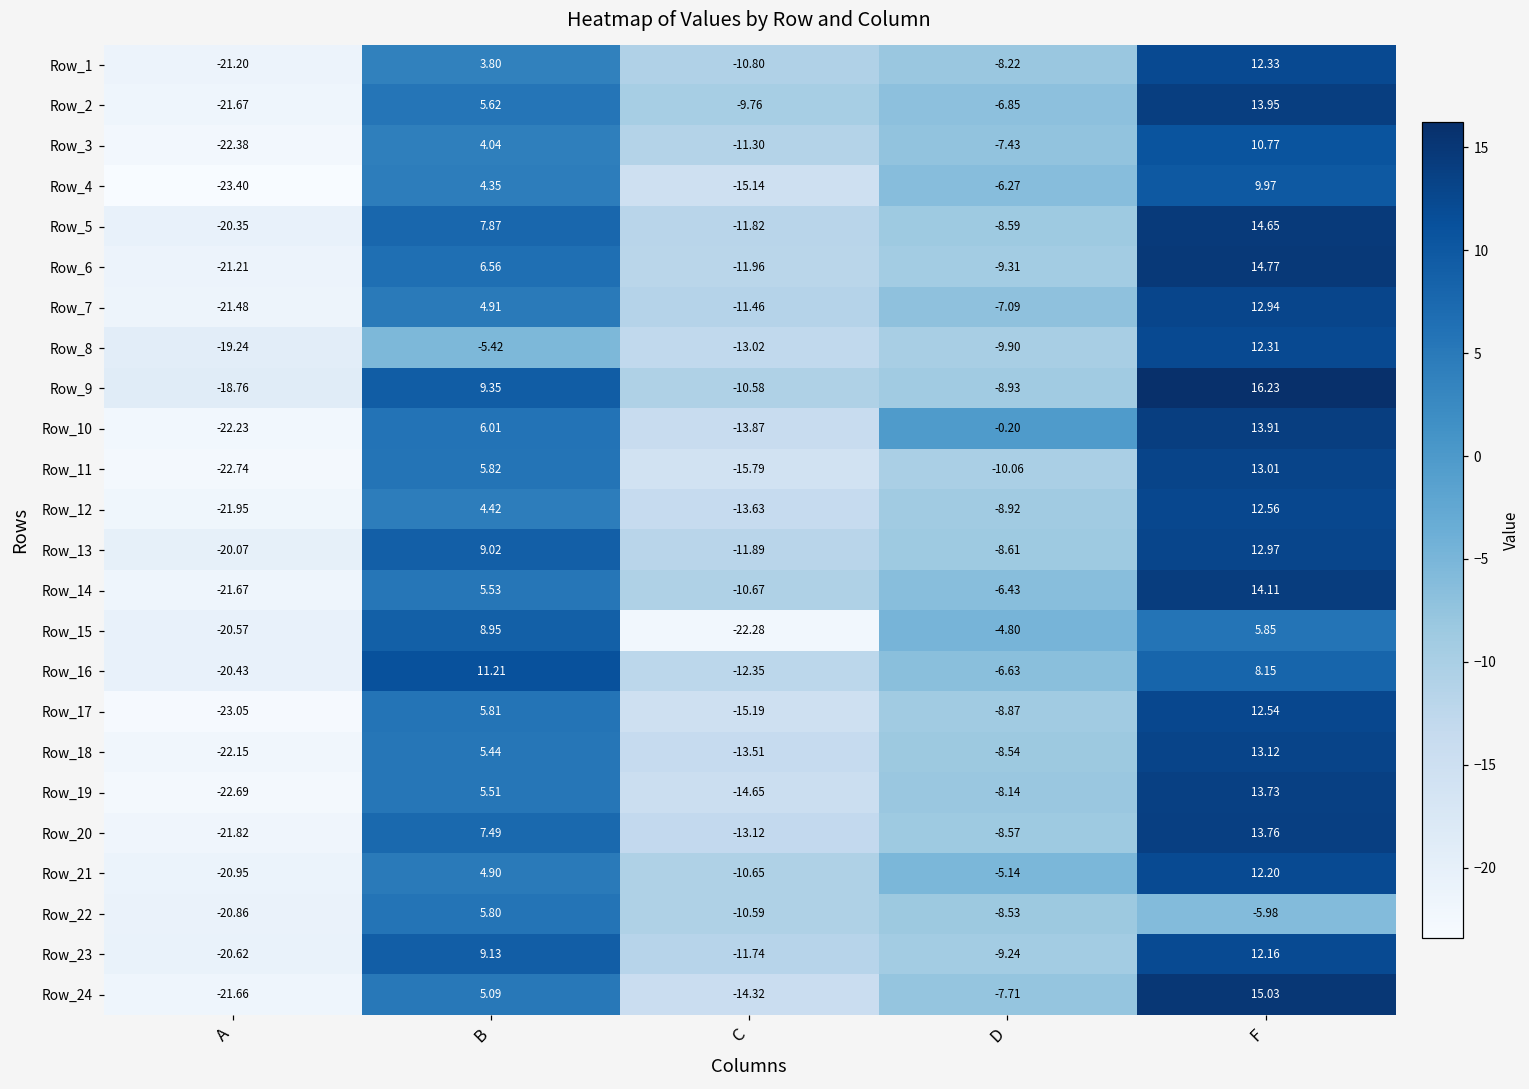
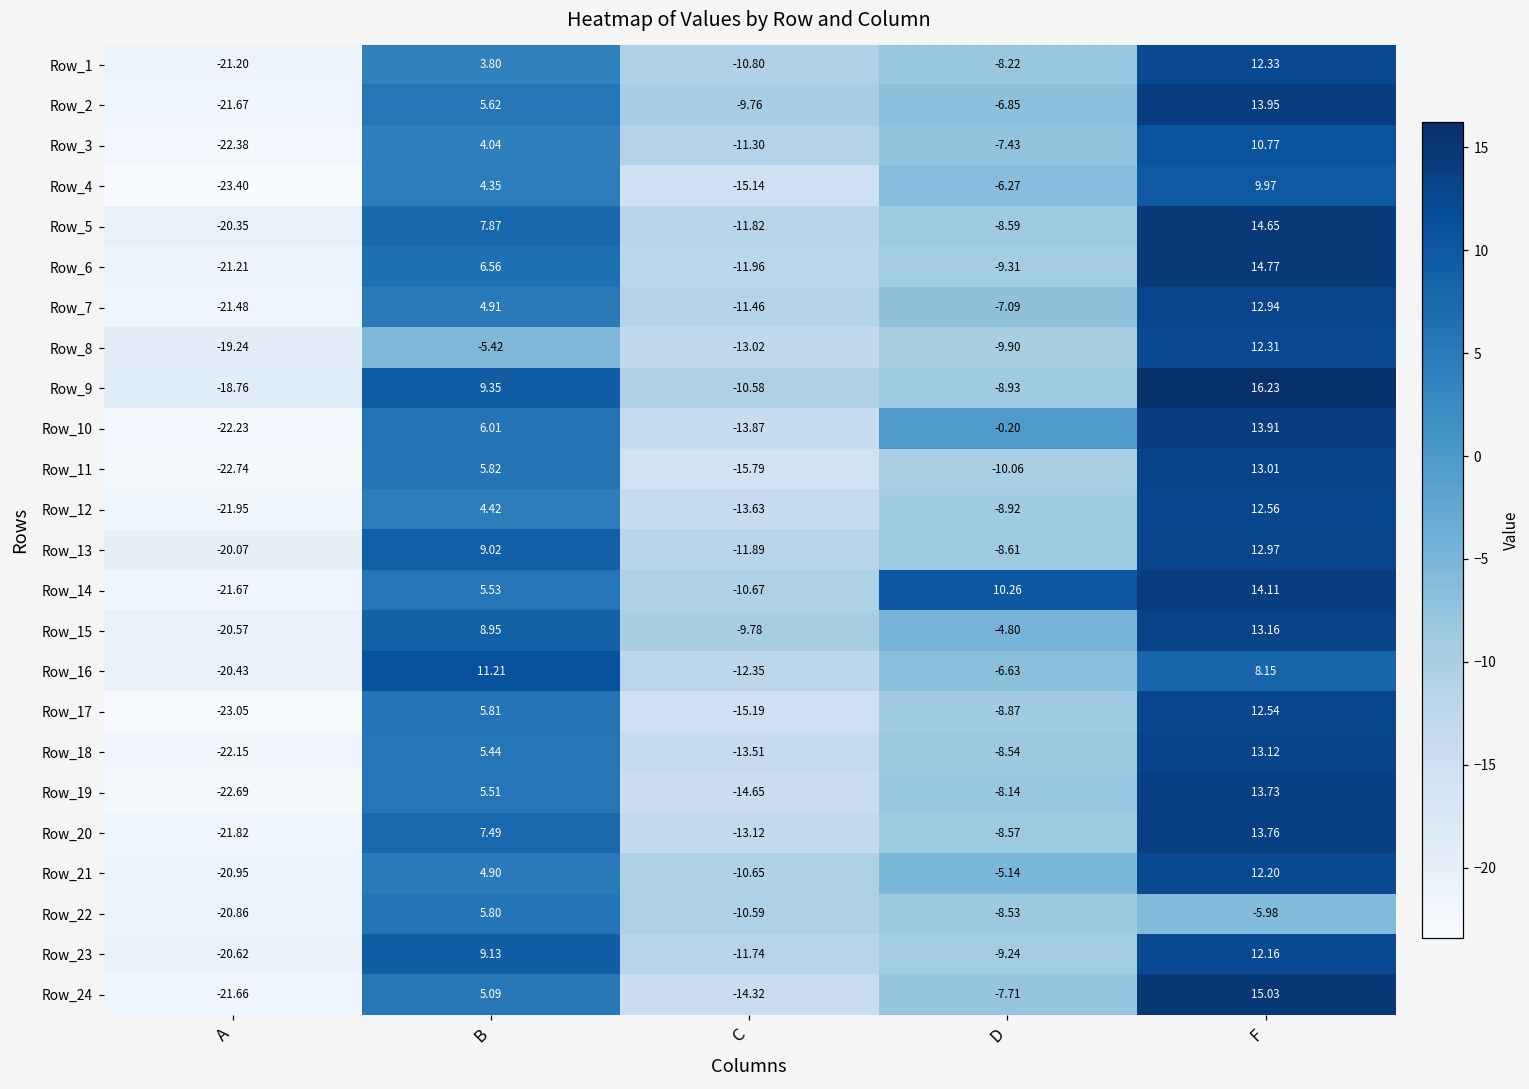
  {
    "Row_1": {
      "A": -21.20,
      "B": 3.80,
      "C": -10.80,
      "D": -8.22,
      "F": 12.33
    },
    "Row_2": {
      "A": -21.67,
      "B": 5.62,
      "C": -9.76,
      "D": -6.85,
      "F": 13.95
    },
    "Row_3": {
      "A": -22.38,
      "B": 4.04,
      "C": -11.30,
      "D": -7.43,
      "F": 10.77
    },
    "Row_4": {
      "A": -23.40,
      "B": 4.35,
      "C": -15.14,
      "D": -6.27,
      "F": 9.97
    },
    "Row_5": {
      "A": -20.35,
      "B": 7.87,
      "C": -11.82,
      "D": -8.59,
      "F": 14.65
    },
    "Row_6": {
      "A": -21.21,
      "B": 6.56,
      "C": -11.96,
      "D": -9.31,
      "F": 14.77
    },
    "Row_7": {
      "A": -21.48,
      "B": 4.91,
      "C": -11.46,
      "D": -7.09,
      "F": 12.94
    },
    "Row_8": {
      "A": -19.24,
      "B": -5.42,
      "C": -13.02,
      "D": -9.90,
      "F": 12.31
    },
    "Row_9": {
      "A": -18.76,
      "B": 9.35,
      "C": -10.58,
      "D": -8.93,
      "F": 16.23
    },
    "Row_10": {
      "A": -22.23,
      "B": 6.01,
      "C": -13.87,
      "D": -0.20,
      "F": 13.91
    },
    "Row_11": {
      "A": -22.74,
      "B": 5.82,
      "C": -15.79,
      "D": -10.06,
      "F": 13.01
    },
    "Row_12": {
      "A": -21.95,
      "B": 4.42,
      "C": -13.63,
      "D": -8.92,
      "F": 12.56
    },
    "Row_13": {
      "A": -20.07,
      "B": 9.02,
      "C": -11.89,
      "D": -8.61,
      "F": 12.97
    },
    "Row_14": {
      "A": -21.67,
      "B": 5.53,
      "C": -10.67,
-     "D": -6.43,
+     "D": 10.26,
      "F": 14.11
    },
    "Row_15": {
      "A": -20.57,
      "B": 8.95,
-     "C": -22.28,
+     "C": -9.78,
      "D": -4.80,
-     "F": 5.85
+     "F": 13.16
    },
    "Row_16": {
      "A": -20.43,
      "B": 11.21,
      "C": -12.35,
      "D": -6.63,
      "F": 8.15
    },
    "Row_17": {
      "A": -23.05,
      "B": 5.81,
      "C": -15.19,
      "D": -8.87,
      "F": 12.54
    },
    "Row_18": {
      "A": -22.15,
      "B": 5.44,
      "C": -13.51,
      "D": -8.54,
      "F": 13.12
    },
    "Row_19": {
      "A": -22.69,
      "B": 5.51,
      "C": -14.65,
      "D": -8.14,
      "F": 13.73
    },
    "Row_20": {
      "A": -21.82,
      "B": 7.49,
      "C": -13.12,
      "D": -8.57,
      "F": 13.76
    },
    "Row_21": {
      "A": -20.95,
      "B": 4.90,
      "C": -10.65,
      "D": -5.14,
      "F": 12.20
    },
    "Row_22": {
      "A": -20.86,
      "B": 5.80,
      "C": -10.59,
      "D": -8.53,
      "F": -5.98
    },
    "Row_23": {
      "A": -20.62,
      "B": 9.13,
      "C": -11.74,
      "D": -9.24,
      "F": 12.16
    },
    "Row_24": {
      "A": -21.66,
      "B": 5.09,
      "C": -14.32,
      "D": -7.71,
      "F": 15.03
    }
  }
